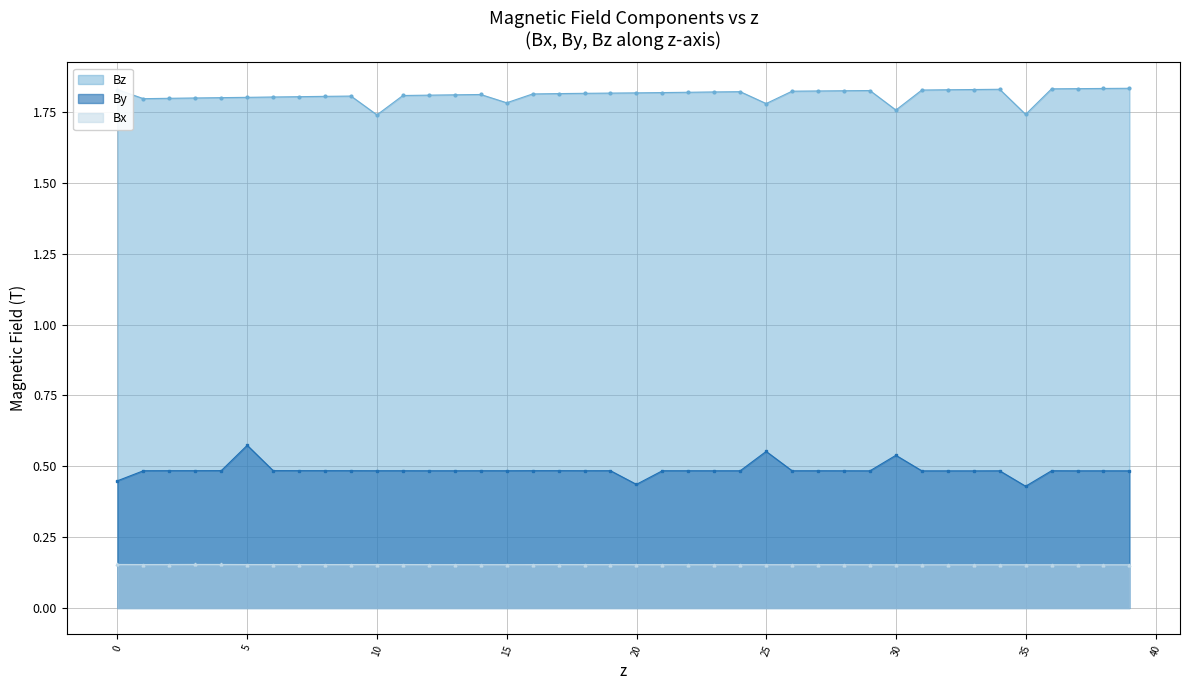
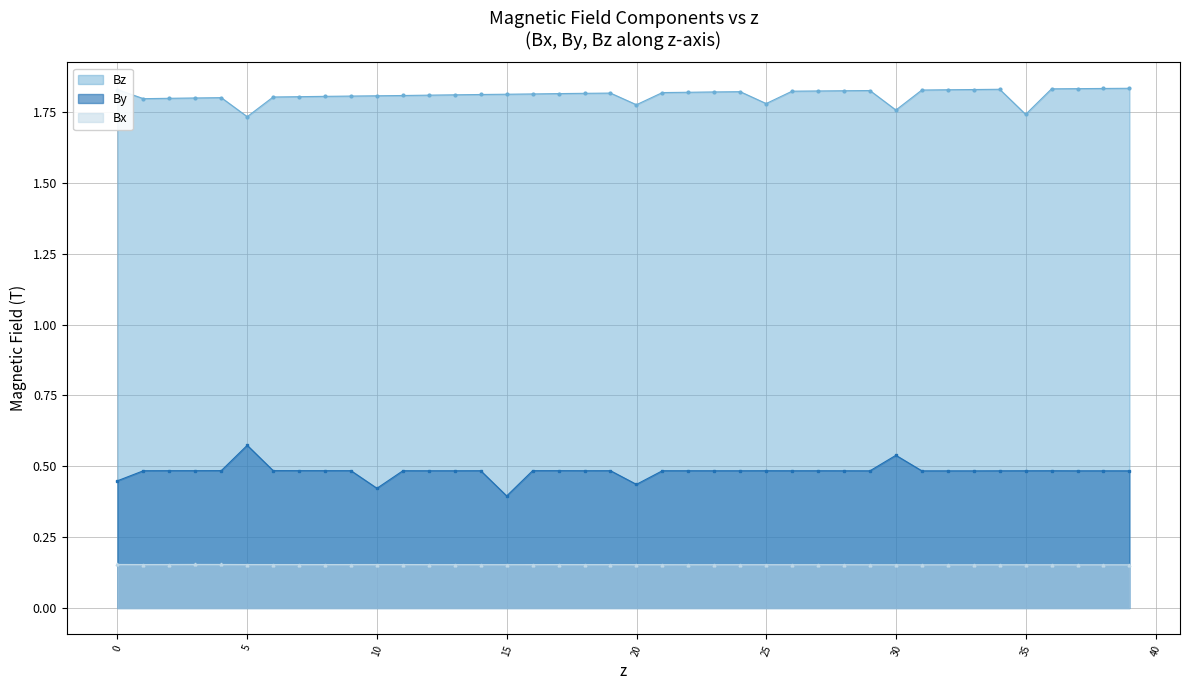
  {
    "Bz": {
-     "5": 1.80,
-     "10": 1.74,
-     "15": 1.78,
-     "20": 1.82,
+     "5": 1.73,
+     "10": 1.81,
+     "15": 1.81,
+     "20": 1.78,
      "25": 1.78,
      "30": 1.76,
      "35": 1.74
    },
    "By": {
      "0": 0.45,
      "5": 0.57,
-     "10": 0.48,
-     "15": 0.48,
+     "10": 0.42,
+     "15": 0.40,
      "20": 0.44,
-     "25": 0.55,
+     "25": 0.48,
      "30": 0.54,
-     "35": 0.43
+     "35": 0.48
    },
    "Bx": {
      "0": 0.15,
      "5": 0.15,
      "10": 0.15,
      "15": 0.15,
      "20": 0.15,
      "25": 0.15,
      "30": 0.15,
      "35": 0.15
    }
  }
